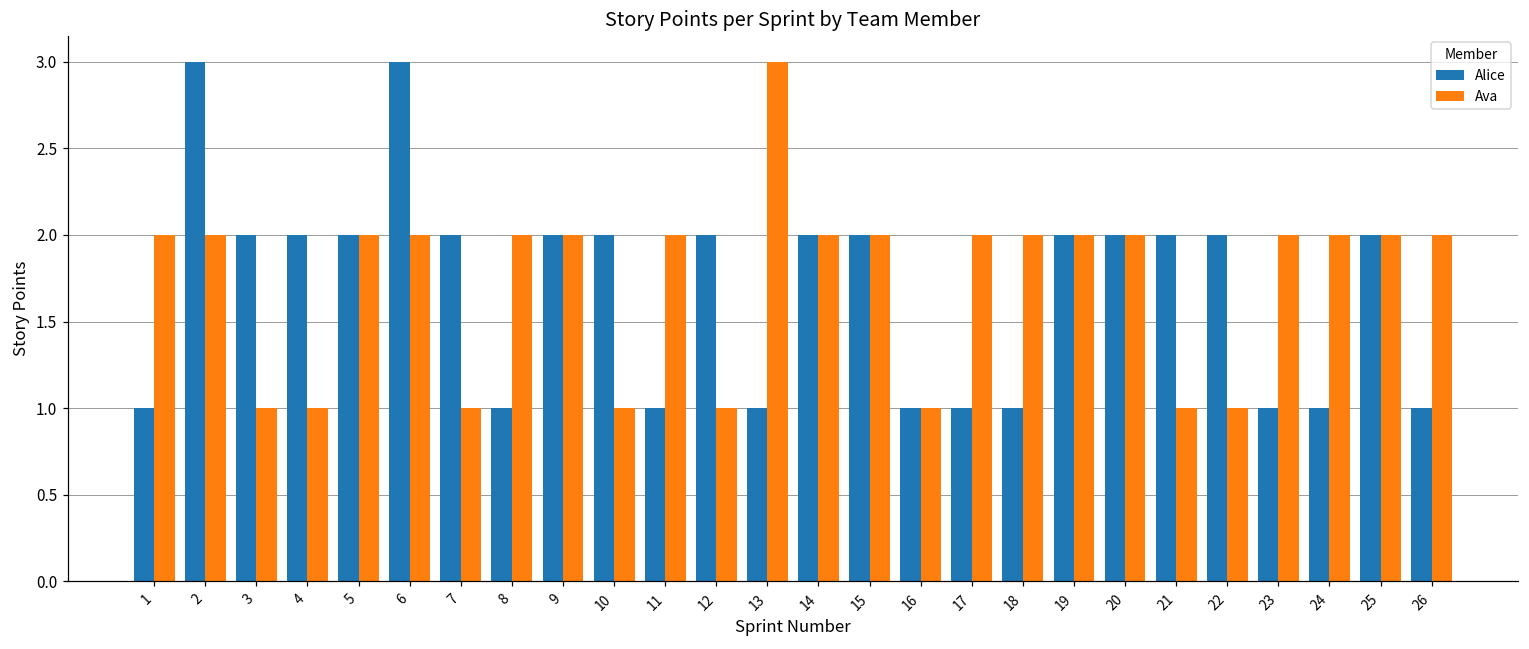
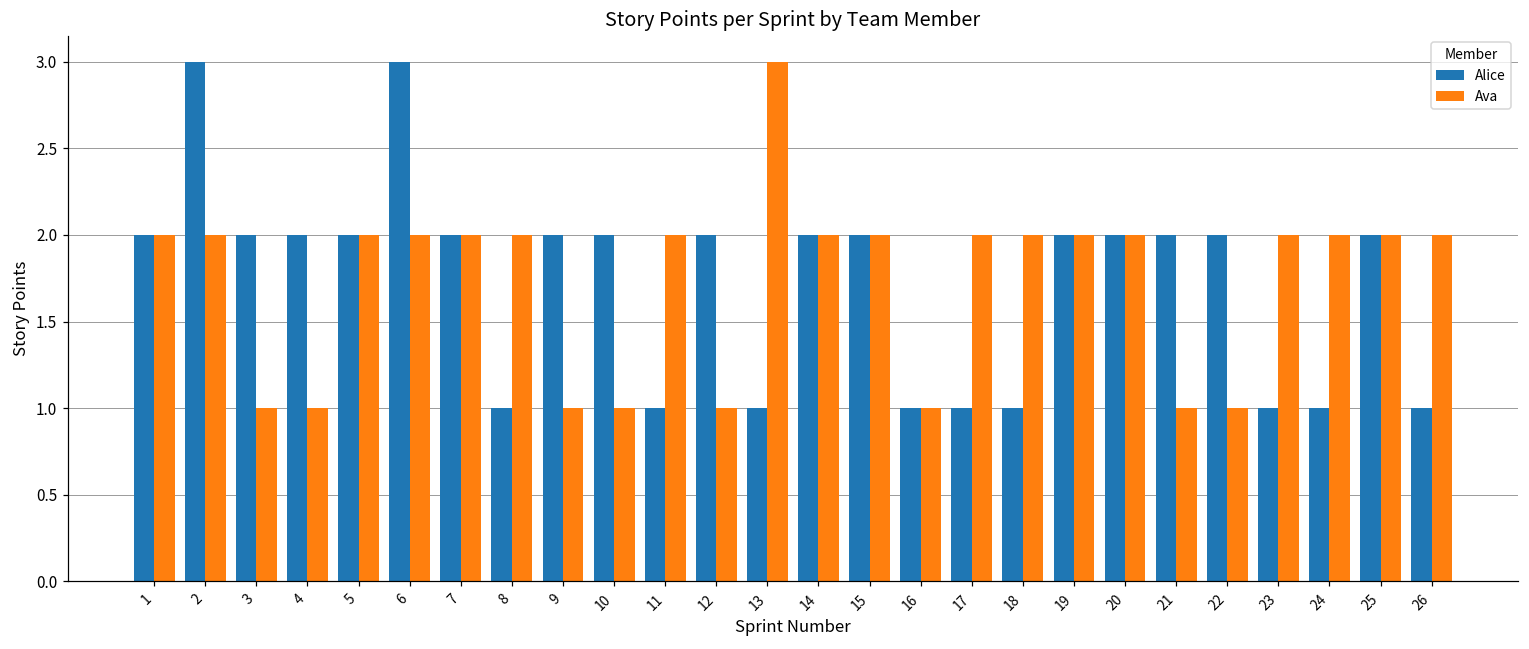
  {
    "Alice": {
-     "1": 1,
+     "1": 2,
      "2": 3,
      "3": 2,
      "4": 2,
      "5": 2,
      "6": 3,
      "7": 2,
      "8": 1,
      "9": 2,
      "10": 2,
      "11": 1,
      "12": 2,
      "13": 1,
      "14": 2,
      "15": 2,
      "16": 1,
      "17": 1,
      "18": 1,
      "19": 2,
      "20": 2,
      "21": 2,
      "22": 2,
      "23": 1,
      "24": 1,
      "25": 2,
      "26": 1
    },
    "Ava": {
      "1": 2,
      "2": 2,
      "3": 1,
      "4": 1,
      "5": 2,
      "6": 2,
-     "7": 1,
+     "7": 2,
      "8": 2,
-     "9": 2,
+     "9": 1,
      "10": 1,
      "11": 2,
      "12": 1,
      "13": 3,
      "14": 2,
      "15": 2,
      "16": 1,
      "17": 2,
      "18": 2,
      "19": 2,
      "20": 2,
      "21": 1,
      "22": 1,
      "23": 2,
      "24": 2,
      "25": 2,
      "26": 2
    }
  }
